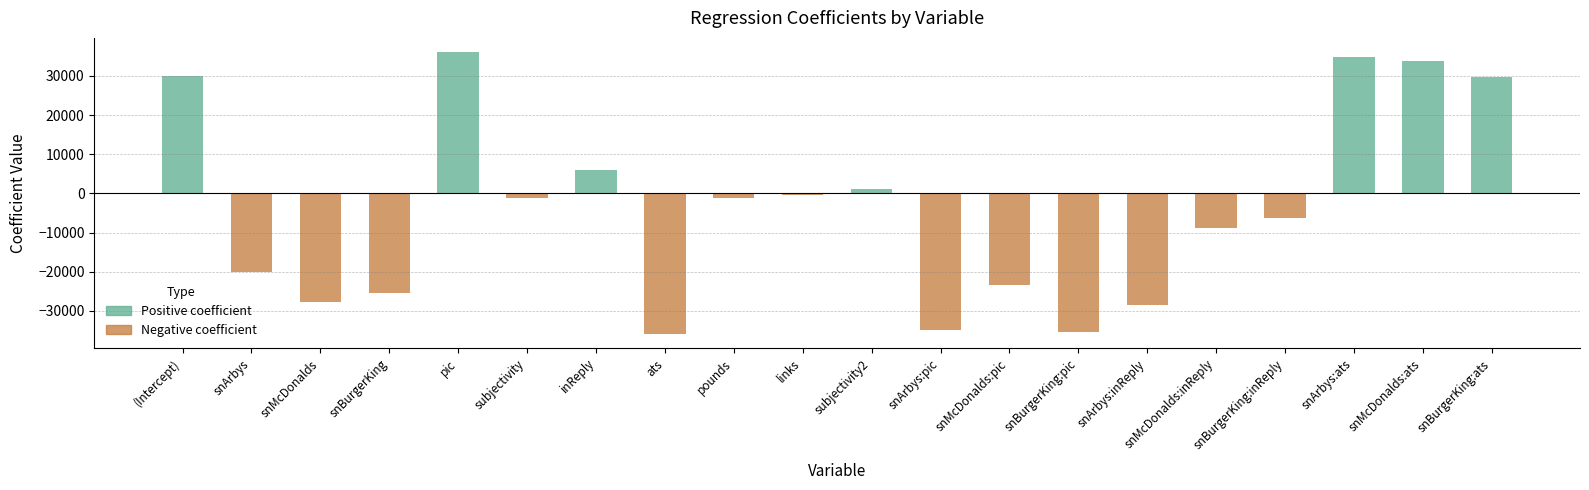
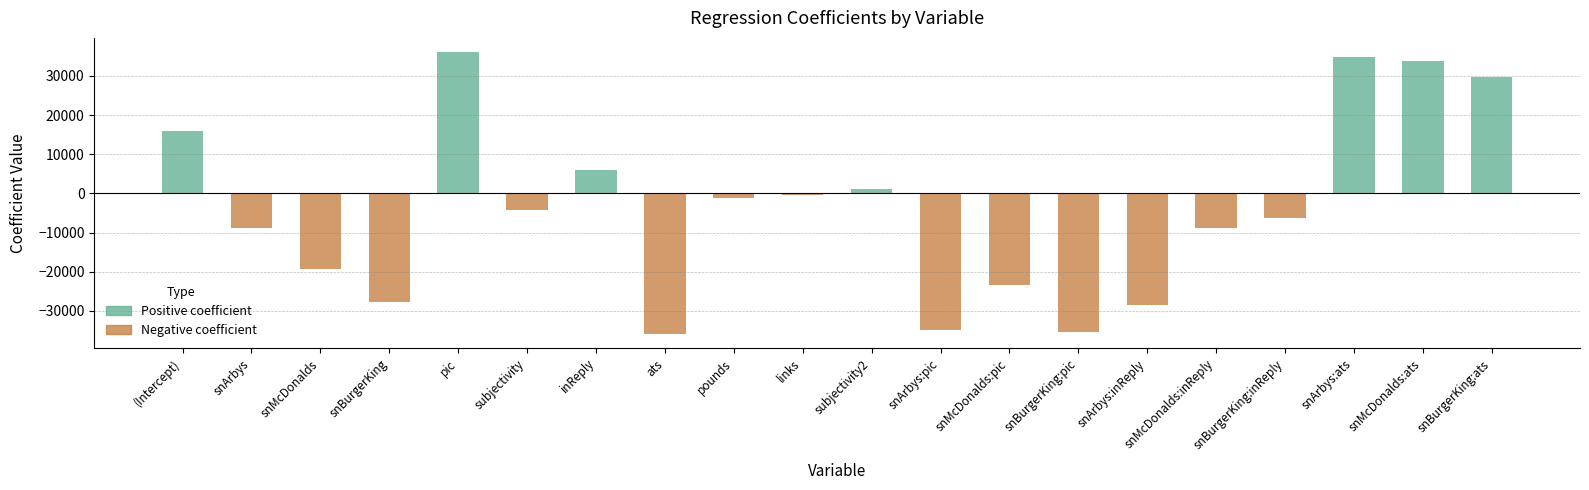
  {
-   "(Intercept)": 30000,
-   "snArbys": -20000,
-   "snMcDonalds": -28000,
-   "snBurgerKing": -25000,
+   "(Intercept)": 16000,
+   "snArbys": -9000,
+   "snMcDonalds": -19000,
+   "snBurgerKing": -28000,
    "pic": 36000,
-   "subjectivity": -1000,
+   "subjectivity": -4000,
    "inReply": 6000,
    "ats": -36000,
    "pounds": -1000,
    "subjectivity2": 1000,
    "snArbys:pic": -35000,
    "snMcDonalds:pic": -23000,
    "snBurgerKing:pic": -35000,
    "snArbys:inReply": -29000,
    "snMcDonalds:inReply": -9000,
    "snBurgerKing:inReply": -6000,
    "snArbys:ats": 35000,
    "snMcDonalds:ats": 34000,
    "snBurgerKing:ats": 30000
  }
